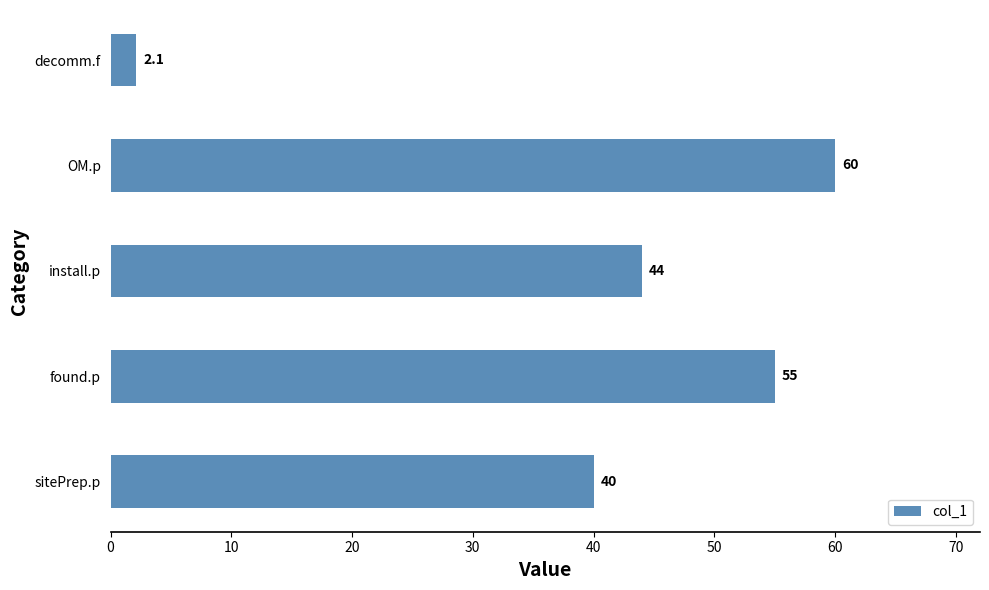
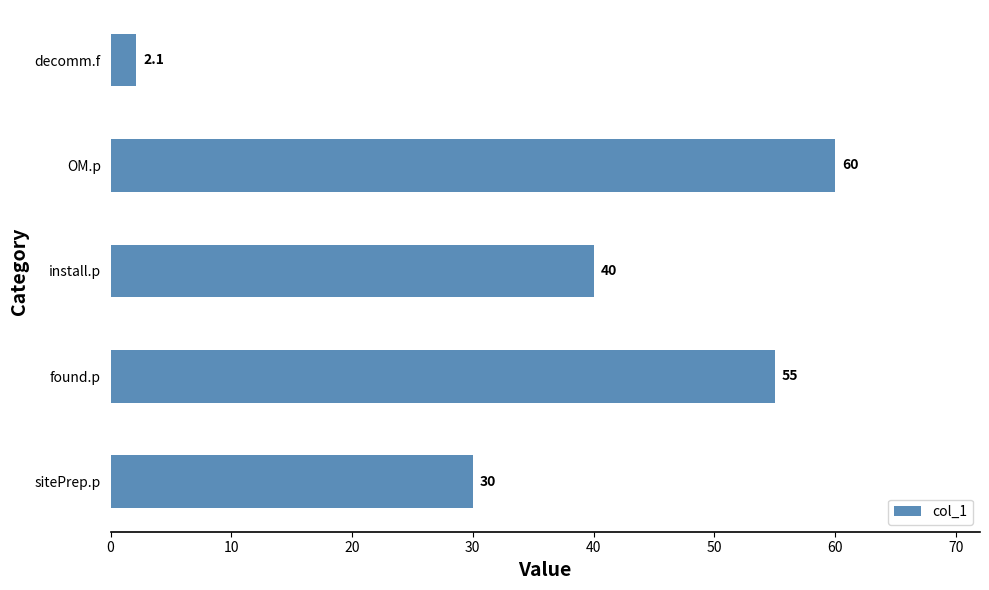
  {
    "decomm.f": 2.1,
    "OM.p": 60,
-   "install.p": 44,
+   "install.p": 40,
    "found.p": 55,
-   "sitePrep.p": 40
+   "sitePrep.p": 30
  }
